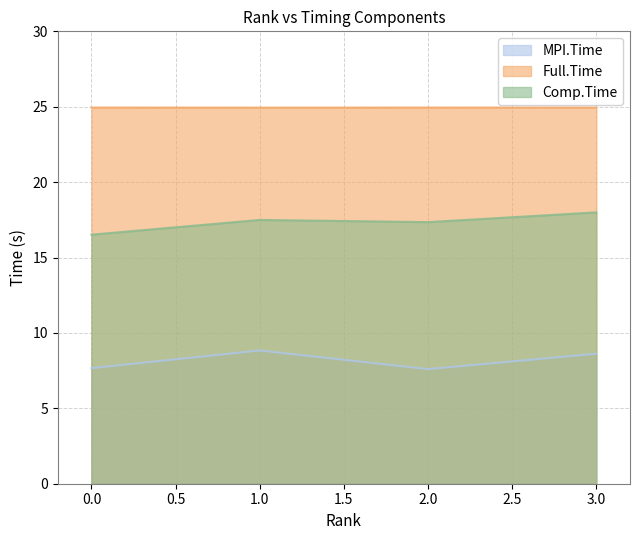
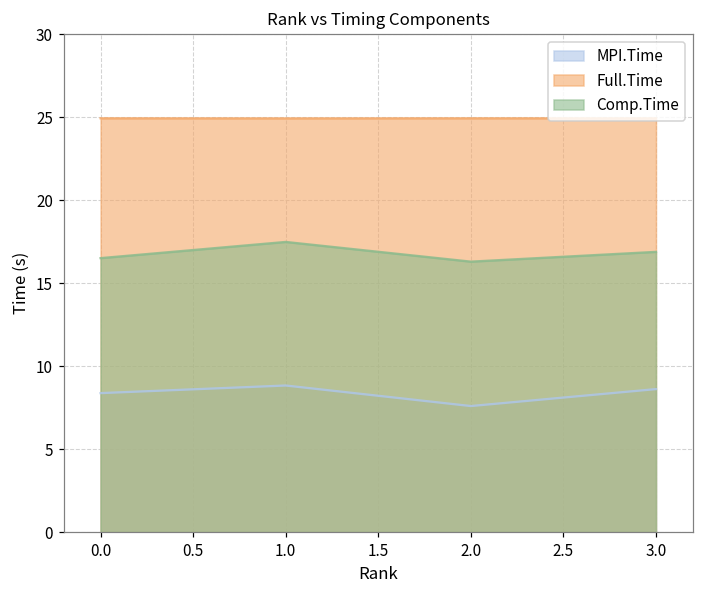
  {
    "MPI.Time": {
-     "0.0": 7.7,
+     "0.0": 8.4,
      "1.0": 8.8,
      "2.0": 7.6,
      "3.0": 8.6
    },
    "Full.Time": {
      "0.0": 24.9,
      "1.0": 24.9,
      "2.0": 24.9,
      "3.0": 24.9
    },
    "Comp.Time": {
      "0.0": 16.5,
      "1.0": 17.5,
-     "2.0": 17.3,
-     "3.0": 18.0
+     "2.0": 16.3,
+     "3.0": 16.9
    }
  }
